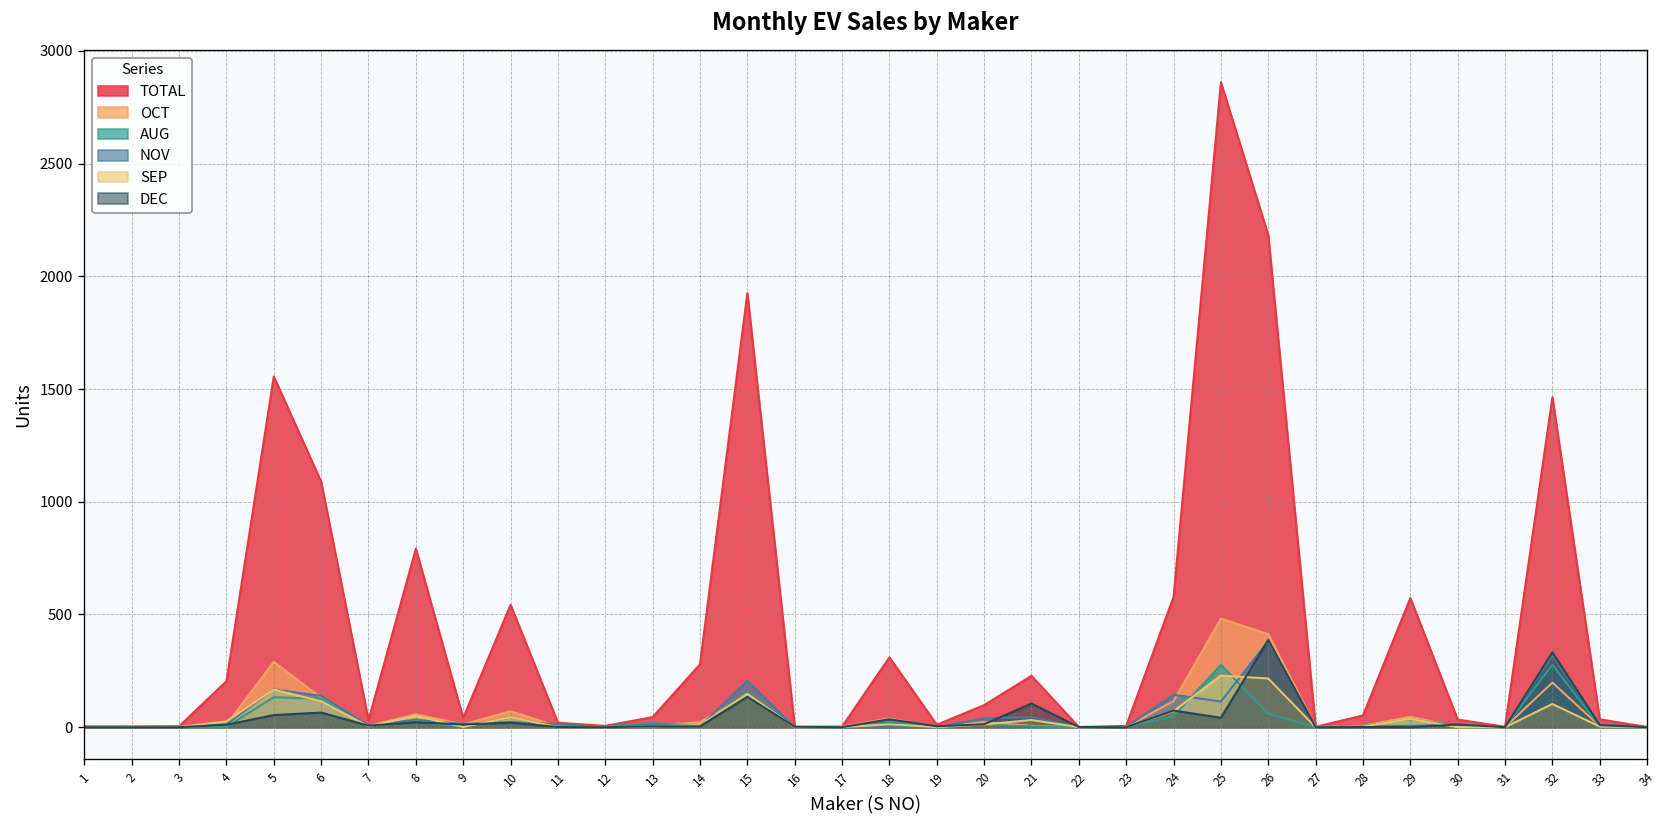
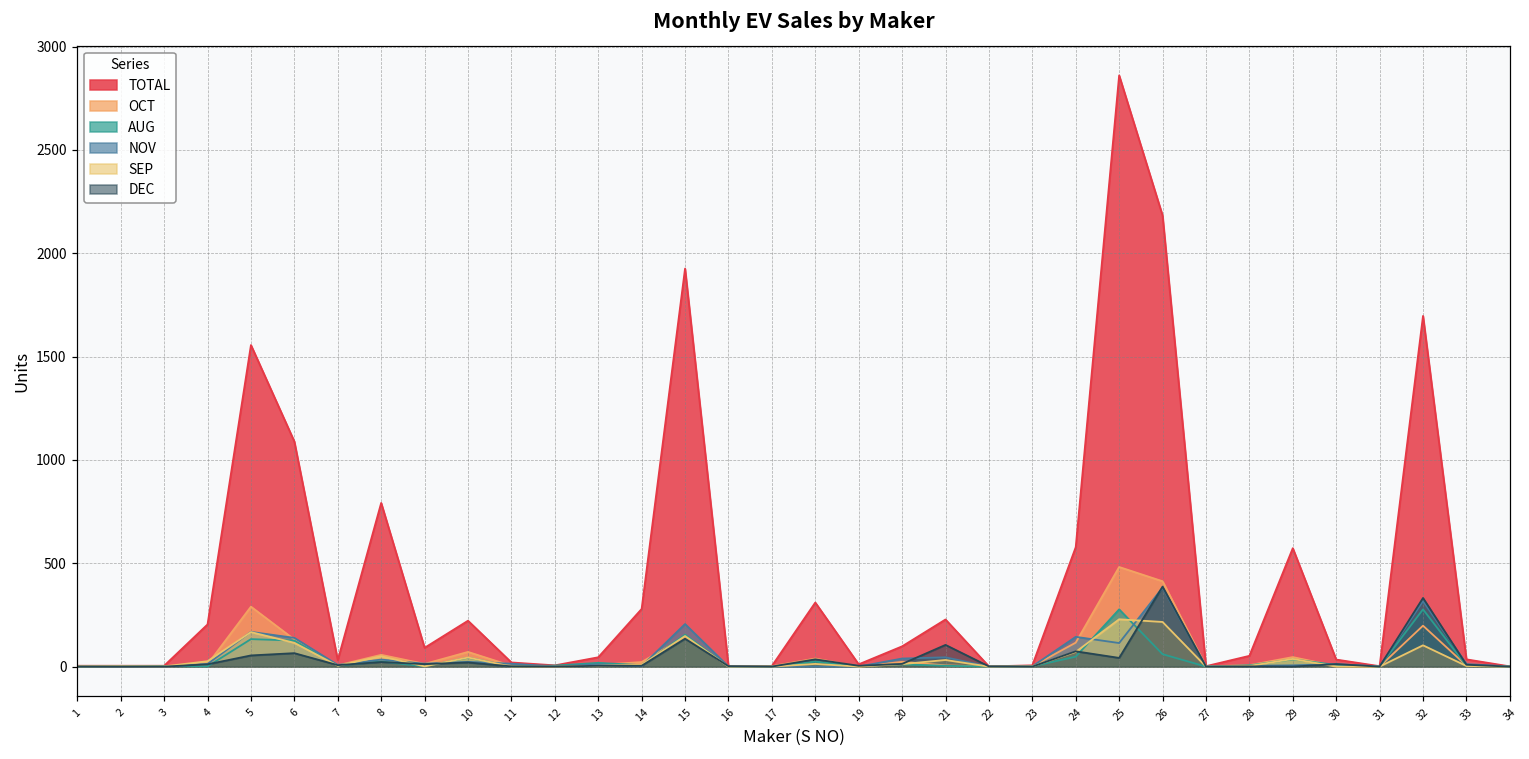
  {
    "TOTAL": {
      "4": 200,
      "5": 1560,
      "6": 1090,
      "7": 30,
      "8": 790,
-     "9": 40,
-     "10": 540,
+     "9": 90,
+     "10": 220,
      "13": 50,
      "14": 280,
      "15": 1930,
      "18": 310,
      "20": 100,
      "21": 230,
      "24": 580,
      "25": 2860,
      "26": 2180,
      "28": 50,
      "29": 570,
      "30": 30,
-     "32": 1460,
+     "32": 1700,
      "33": 40
    }
  }
